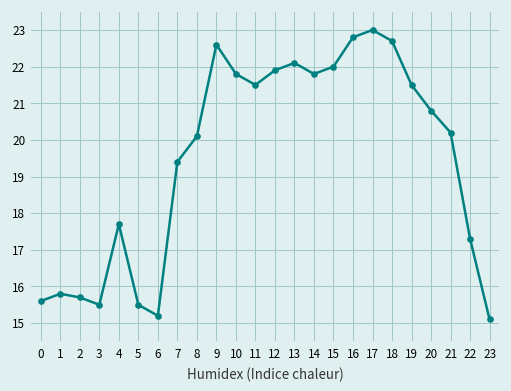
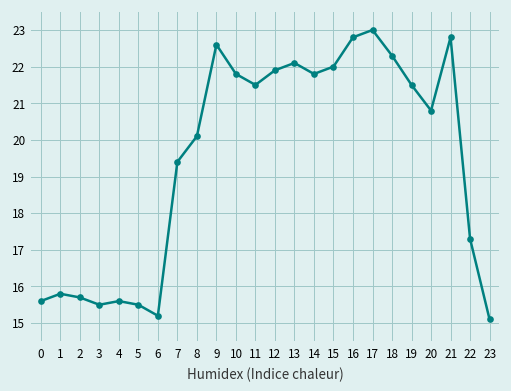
  {
    "0": 15.6,
    "1": 15.8,
    "2": 15.7,
    "3": 15.5,
-   "4": 17.7,
+   "4": 15.6,
    "5": 15.5,
    "6": 15.2,
    "7": 19.4,
    "8": 20.1,
    "9": 22.6,
    "10": 21.8,
    "11": 21.5,
    "12": 21.9,
    "13": 22.1,
    "14": 21.8,
    "15": 22.0,
    "16": 22.8,
    "17": 23.0,
-   "18": 22.7,
+   "18": 22.3,
    "19": 21.5,
    "20": 20.8,
-   "21": 20.2,
+   "21": 22.8,
    "22": 17.3,
    "23": 15.1
  }
